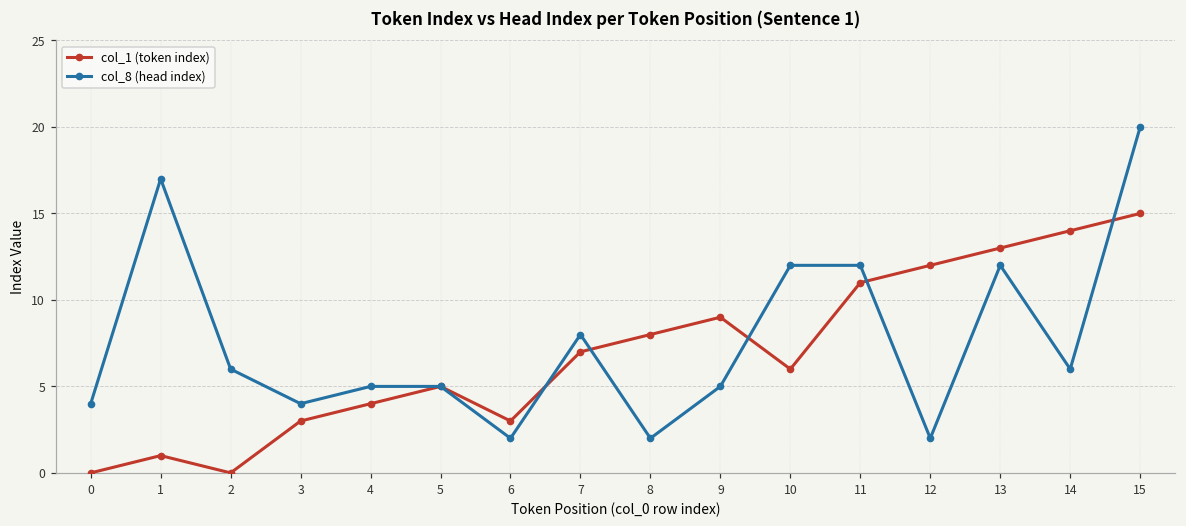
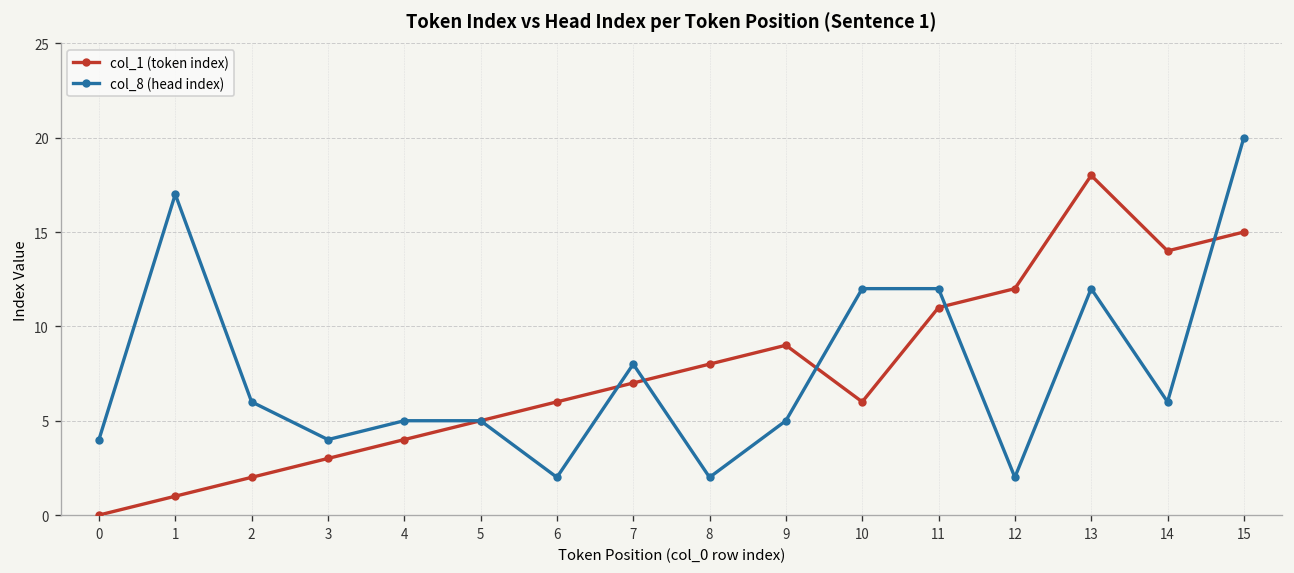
  {
    "col_1 (token index)": {
      "0": 0,
      "1": 1,
-     "2": 0,
+     "2": 2,
      "3": 3,
      "4": 4,
-     "6": 3,
+     "6": 6,
      "7": 7,
      "8": 8,
      "9": 9,
      "10": 6,
      "11": 11,
      "12": 12,
-     "13": 13,
+     "13": 18,
      "14": 14,
      "15": 15
    },
    "col_8 (head index)": {
      "0": 4,
      "1": 17,
      "2": 6,
      "3": 4,
      "4": 5,
      "6": 2,
      "7": 8,
      "8": 2,
      "9": 5,
      "10": 12,
      "11": 12,
      "12": 2,
      "13": 12,
      "14": 6,
      "15": 20
    }
  }
